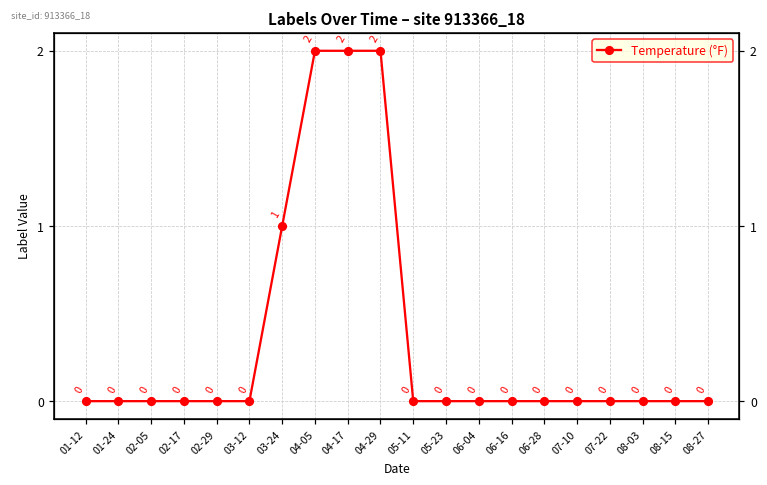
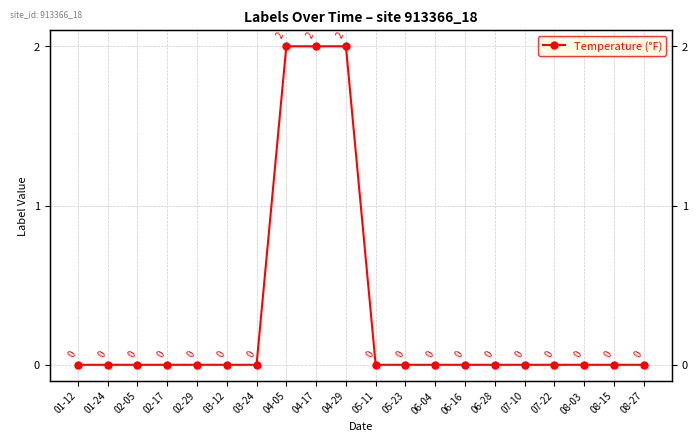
  {
    "01-12": 0,
    "01-24": 0,
    "02-05": 0,
    "02-17": 0,
    "02-29": 0,
    "03-12": 0,
-   "03-24": 1,
+   "03-24": 0,
    "04-05": 2,
    "04-17": 2,
    "04-29": 2,
    "05-11": 0,
    "05-23": 0,
    "06-04": 0,
    "06-16": 0,
    "06-28": 0,
    "07-10": 0,
    "07-22": 0,
    "08-03": 0,
    "08-15": 0,
    "08-27": 0
  }
